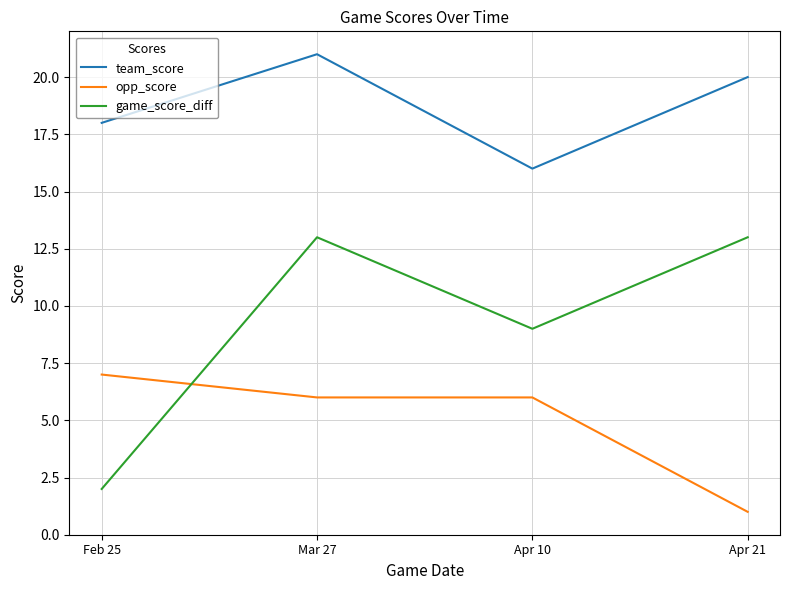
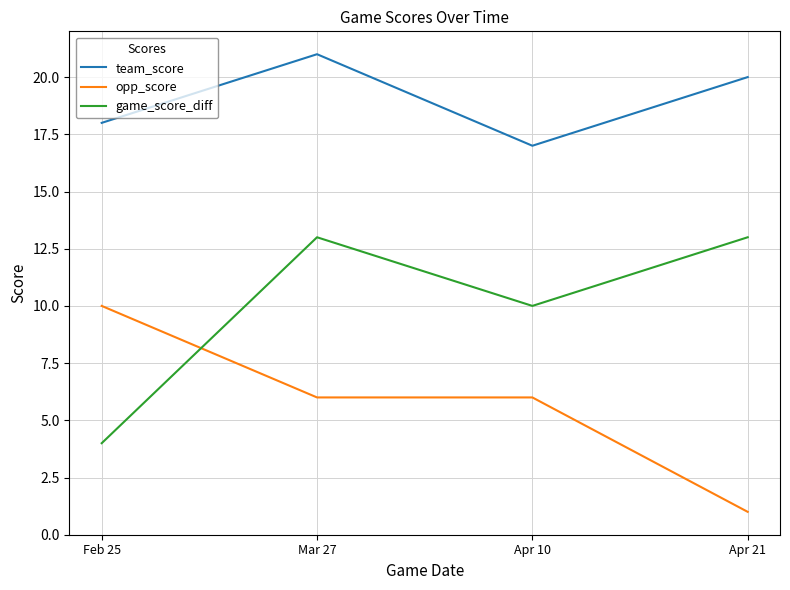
  {
    "team_score": {
      "Feb 25": 18,
      "Mar 27": 21,
-     "Apr 10": 16,
+     "Apr 10": 17,
      "Apr 21": 20
    },
    "opp_score": {
-     "Feb 25": 7,
+     "Feb 25": 10,
      "Mar 27": 6,
      "Apr 10": 6,
      "Apr 21": 1
    },
    "game_score_diff": {
-     "Feb 25": 2,
+     "Feb 25": 4,
      "Mar 27": 13,
-     "Apr 10": 9,
+     "Apr 10": 10,
      "Apr 21": 13
    }
  }
